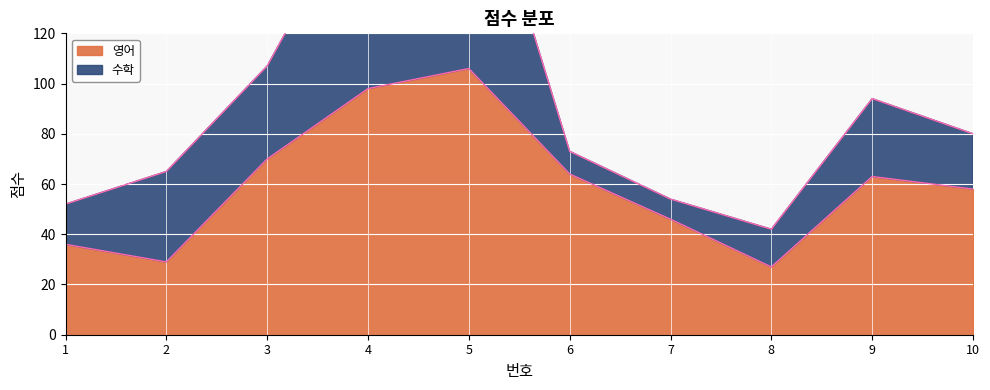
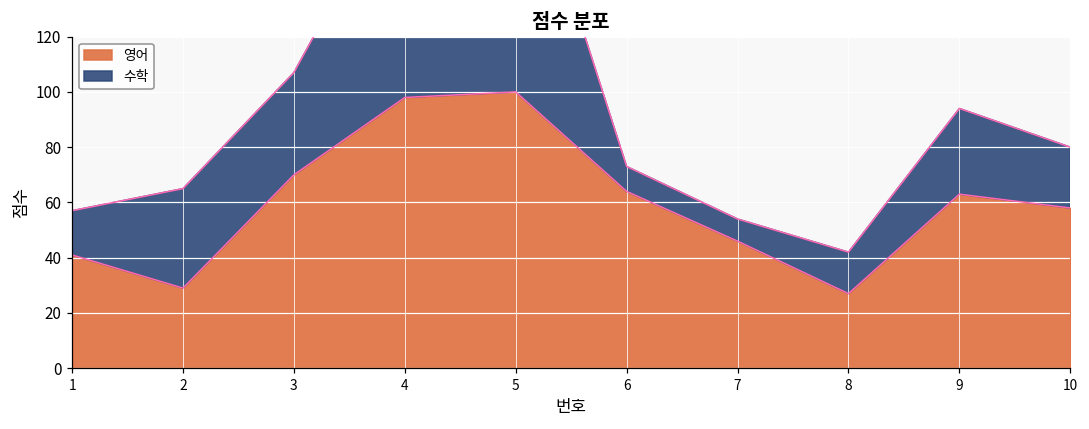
  {
    "영어": {
-     "1": 36,
+     "1": 41,
      "2": 29,
      "3": 70,
      "4": 98,
-     "5": 106,
+     "5": 100,
      "6": 64,
      "7": 46,
      "8": 27,
      "9": 63,
      "10": 58
    },
    "수학": {
      "1": 16,
      "2": 36,
      "3": 37,
      "6": 9,
      "7": 8,
      "8": 15,
      "9": 31,
      "10": 22
    }
  }
